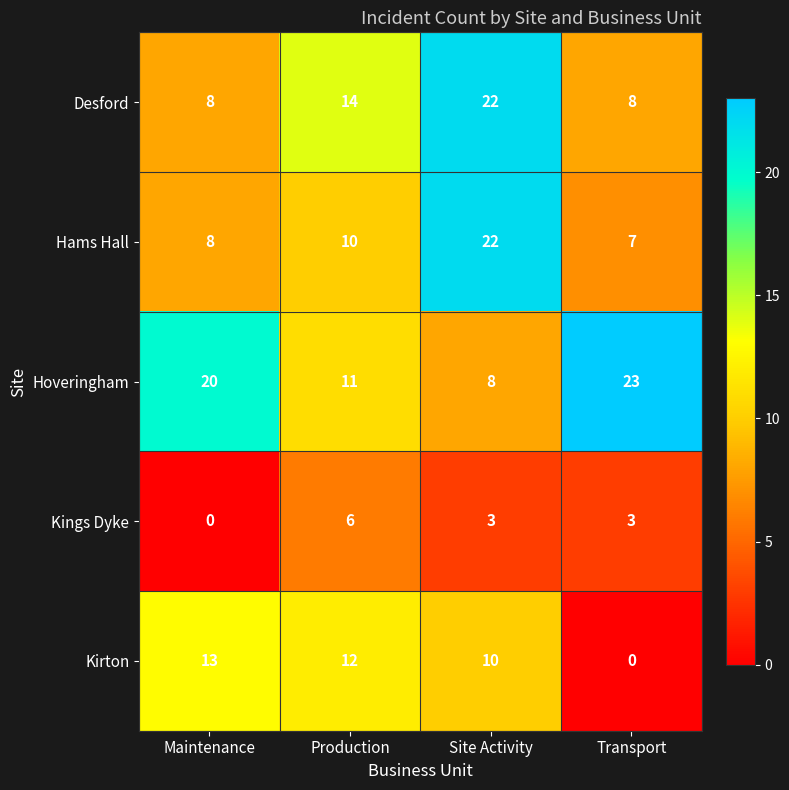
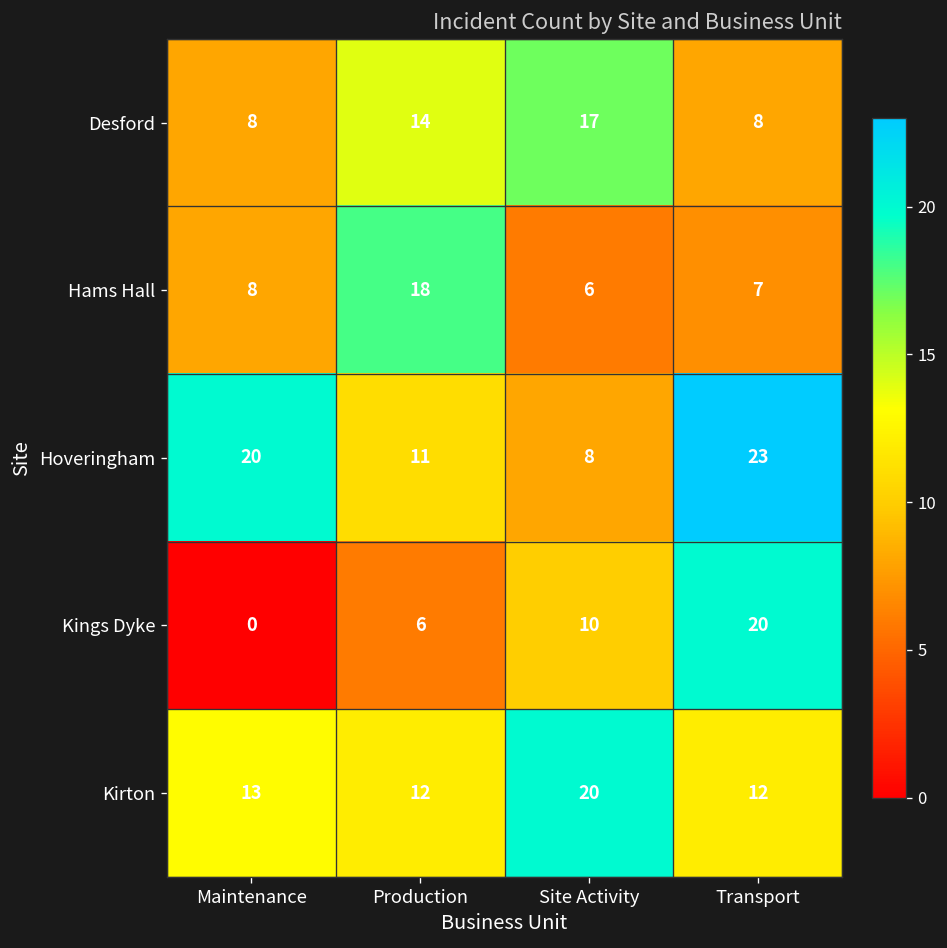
  {
    "Desford": {
      "Maintenance": 8,
      "Production": 14,
-     "Site Activity": 22,
+     "Site Activity": 17,
      "Transport": 8
    },
    "Hams Hall": {
      "Maintenance": 8,
-     "Production": 10,
-     "Site Activity": 22,
+     "Production": 18,
+     "Site Activity": 6,
      "Transport": 7
    },
    "Hoveringham": {
      "Maintenance": 20,
      "Production": 11,
      "Site Activity": 8,
      "Transport": 23
    },
    "Kings Dyke": {
      "Maintenance": 0,
      "Production": 6,
-     "Site Activity": 3,
-     "Transport": 3
+     "Site Activity": 10,
+     "Transport": 20
    },
    "Kirton": {
      "Maintenance": 13,
      "Production": 12,
-     "Site Activity": 10,
-     "Transport": 0
+     "Site Activity": 20,
+     "Transport": 12
    }
  }
